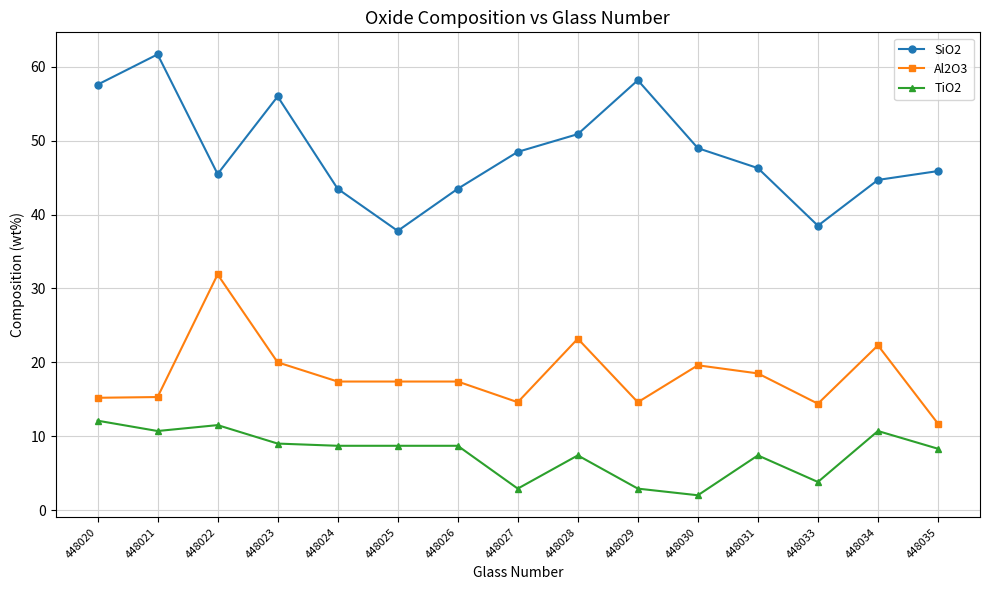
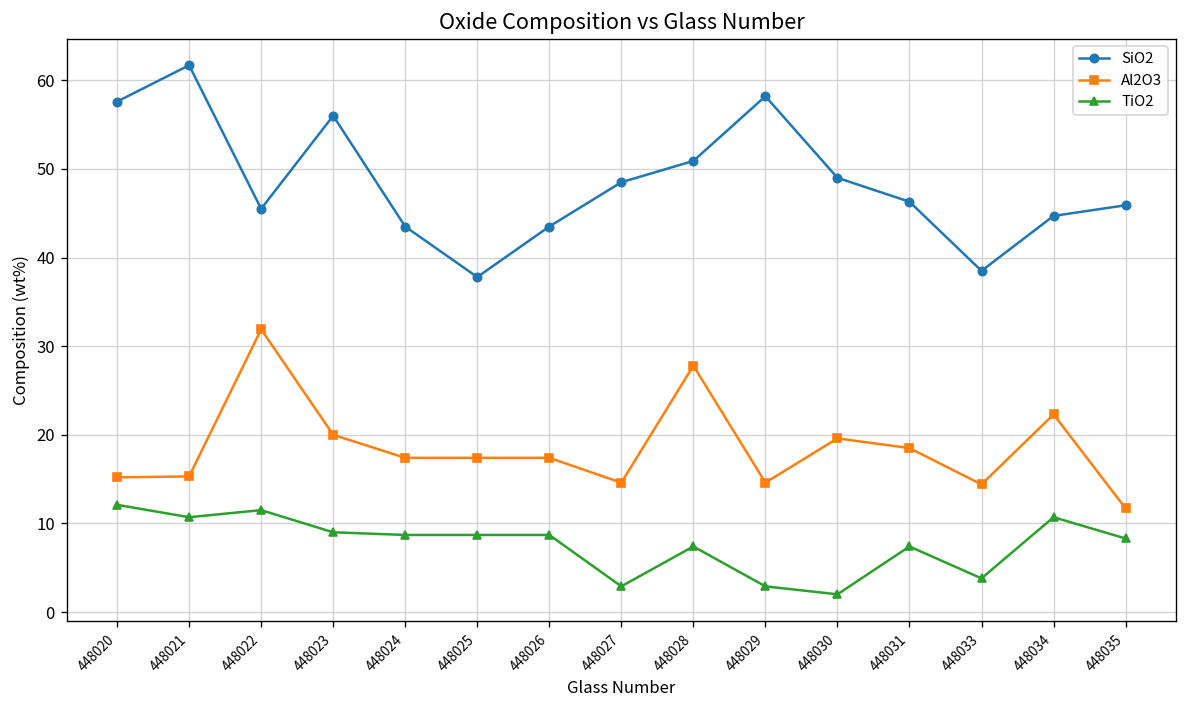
  {
    "SiO2": {
      "448020": 58,
      "448021": 62,
      "448022": 46,
      "448023": 56,
      "448024": 44,
      "448025": 38,
      "448026": 44,
      "448027": 49,
      "448028": 51,
      "448029": 58,
      "448030": 49,
      "448031": 46,
      "448033": 39,
      "448034": 45,
      "448035": 46
    },
    "Al2O3": {
      "448020": 15,
      "448021": 15,
      "448022": 32,
      "448023": 20,
      "448024": 17,
      "448025": 17,
      "448026": 17,
      "448027": 15,
-     "448028": 23,
+     "448028": 28,
      "448029": 15,
      "448030": 20,
      "448031": 19,
      "448033": 14,
      "448034": 22,
      "448035": 12
    },
    "TiO2": {
      "448020": 12,
      "448021": 11,
      "448022": 12,
      "448023": 9,
      "448024": 9,
      "448025": 9,
      "448026": 9,
      "448027": 3,
      "448028": 7,
      "448029": 3,
      "448030": 2,
      "448031": 7,
      "448033": 4,
      "448034": 11,
      "448035": 8
    }
  }
